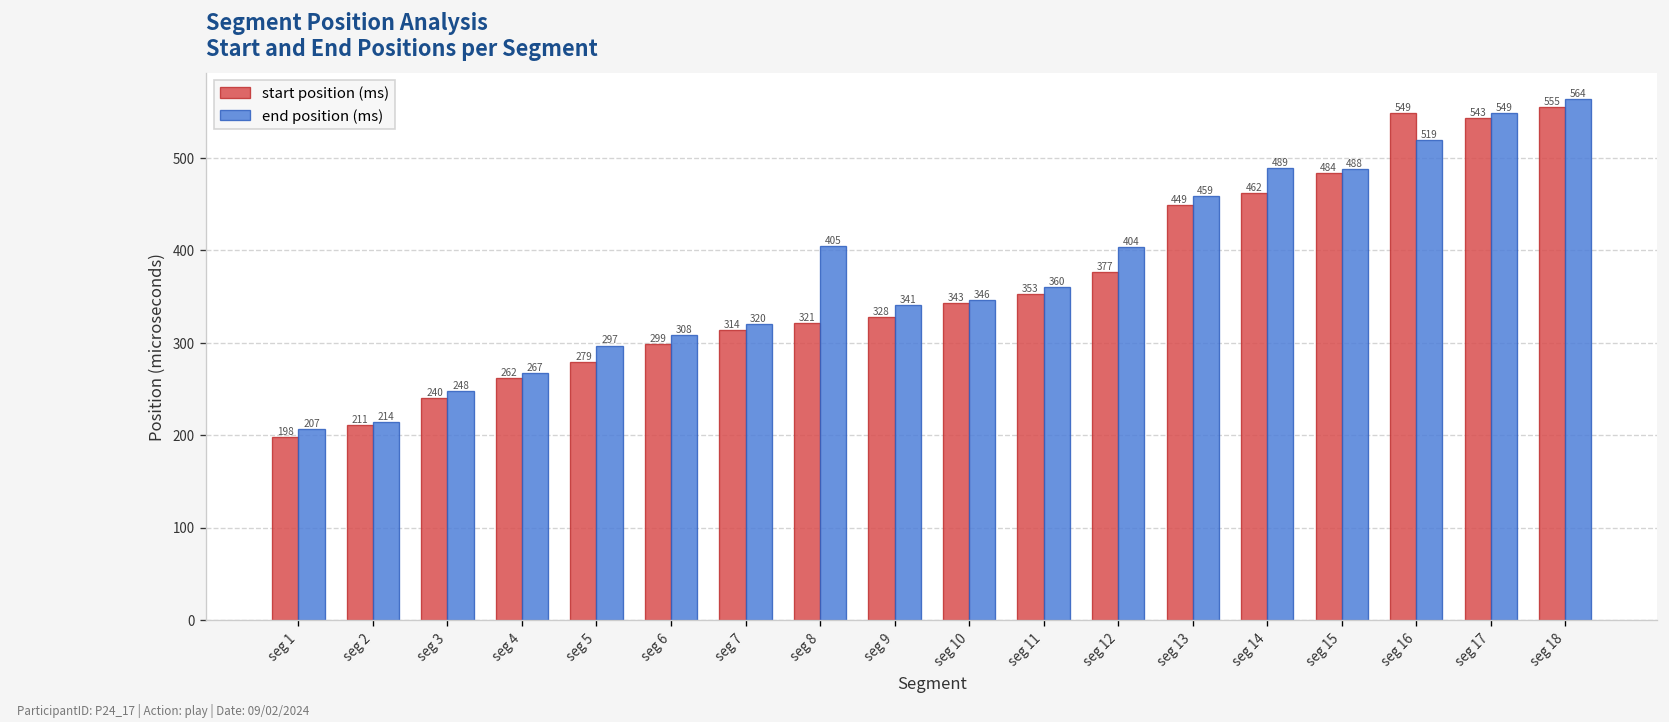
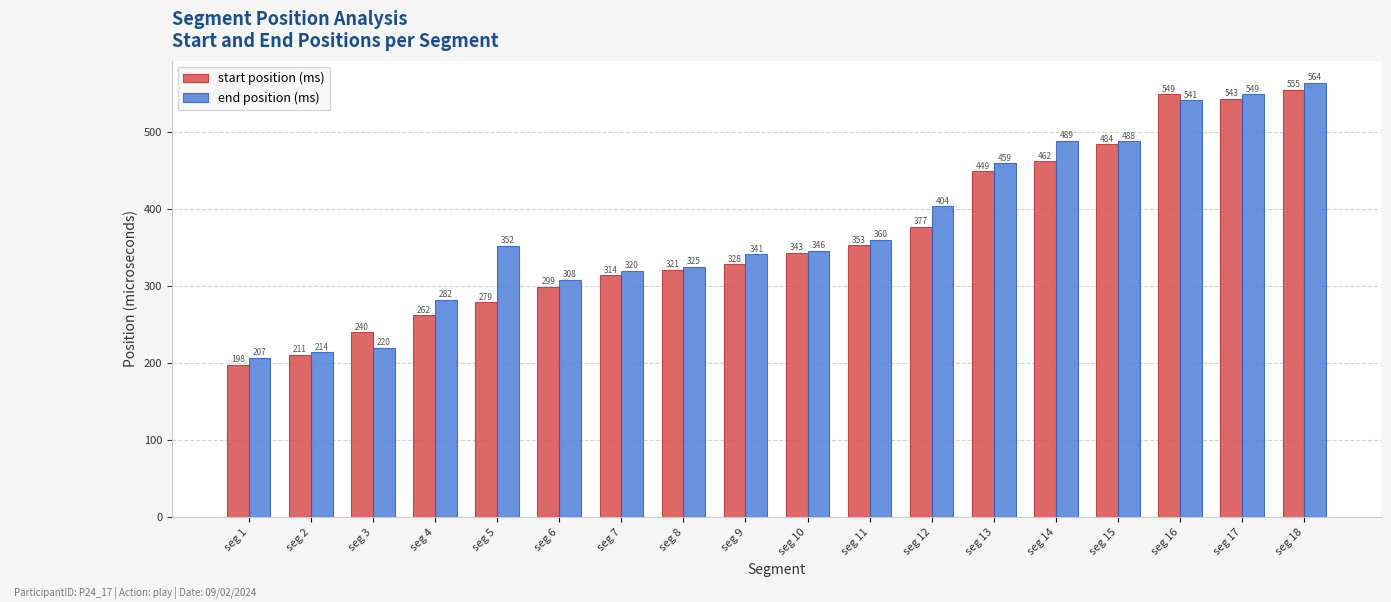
  {
    "start position (ms)": {
      "seg 1": 198,
      "seg 2": 211,
      "seg 3": 240,
      "seg 4": 262,
      "seg 5": 279,
      "seg 6": 299,
      "seg 7": 314,
      "seg 8": 321,
      "seg 9": 328,
      "seg 10": 343,
      "seg 11": 353,
      "seg 12": 377,
      "seg 13": 449,
      "seg 14": 462,
      "seg 15": 484,
      "seg 16": 549,
      "seg 17": 543,
      "seg 18": 555
    },
    "end position (ms)": {
      "seg 1": 207,
      "seg 2": 214,
-     "seg 3": 248,
-     "seg 4": 267,
-     "seg 5": 297,
+     "seg 3": 220,
+     "seg 4": 282,
+     "seg 5": 352,
      "seg 6": 308,
      "seg 7": 320,
-     "seg 8": 405,
+     "seg 8": 325,
      "seg 9": 341,
      "seg 10": 346,
      "seg 11": 360,
      "seg 12": 404,
      "seg 13": 459,
      "seg 14": 489,
      "seg 15": 488,
-     "seg 16": 519,
+     "seg 16": 541,
      "seg 17": 549,
      "seg 18": 564
    }
  }
